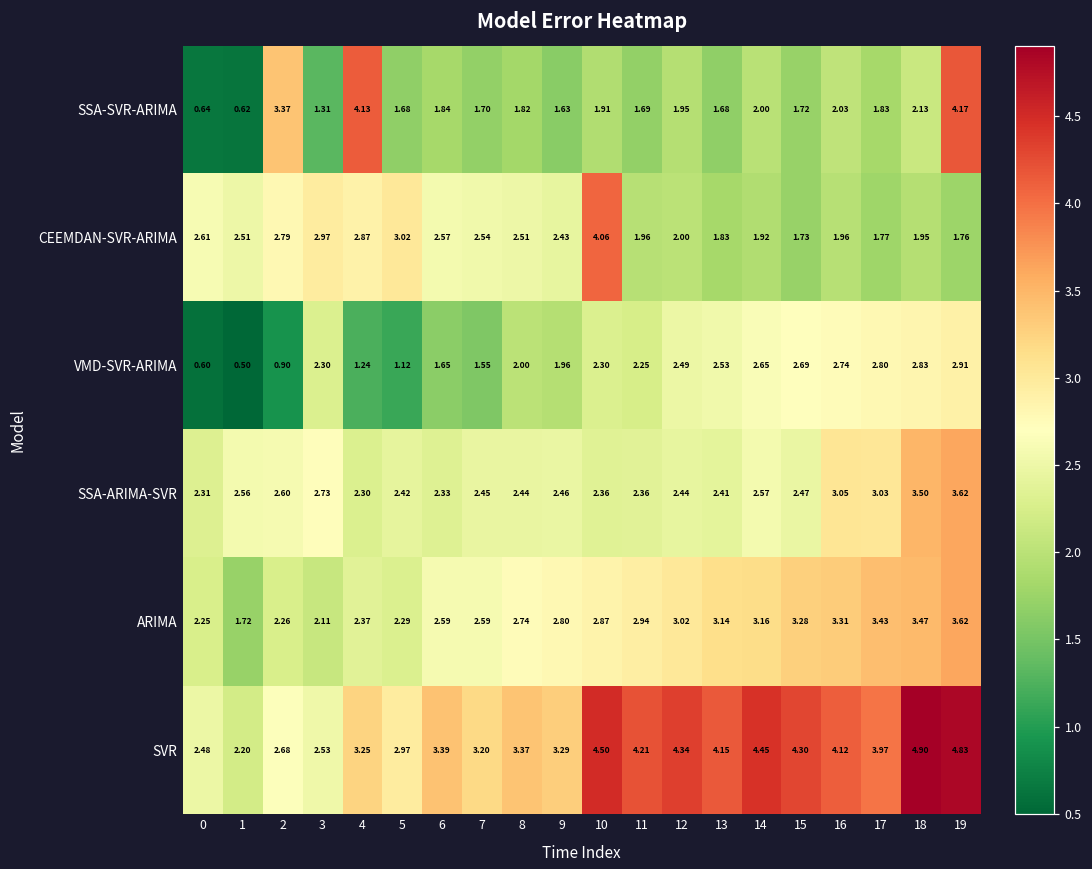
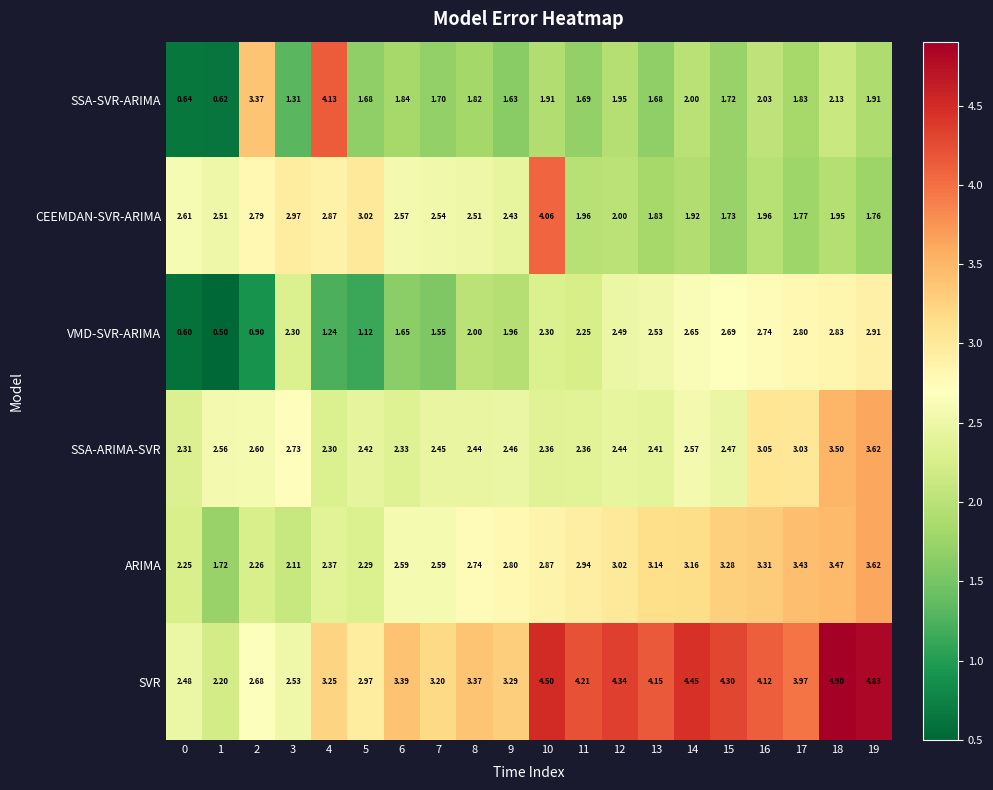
  {
    "SSA-SVR-ARIMA": {
      "0": 0.64,
      "1": 0.62,
      "2": 3.37,
      "3": 1.31,
      "4": 4.13,
      "5": 1.68,
      "6": 1.84,
      "7": 1.70,
      "8": 1.82,
      "9": 1.63,
      "10": 1.91,
      "11": 1.69,
      "12": 1.95,
      "13": 1.68,
      "14": 2.00,
      "15": 1.72,
      "16": 2.03,
      "17": 1.83,
      "18": 2.13,
-     "19": 4.17
+     "19": 1.91
    },
    "CEEMDAN-SVR-ARIMA": {
      "0": 2.61,
      "1": 2.51,
      "2": 2.79,
      "3": 2.97,
      "4": 2.87,
      "5": 3.02,
      "6": 2.57,
      "7": 2.54,
      "8": 2.51,
      "9": 2.43,
      "10": 4.06,
      "11": 1.96,
      "12": 2.00,
      "13": 1.83,
      "14": 1.92,
      "15": 1.73,
      "16": 1.96,
      "17": 1.77,
      "18": 1.95,
      "19": 1.76
    },
    "VMD-SVR-ARIMA": {
      "0": 0.60,
      "1": 0.50,
      "2": 0.90,
      "3": 2.30,
      "4": 1.24,
      "5": 1.12,
      "6": 1.65,
      "7": 1.55,
      "8": 2.00,
      "9": 1.96,
      "10": 2.30,
      "11": 2.25,
      "12": 2.49,
      "13": 2.53,
      "14": 2.65,
      "15": 2.69,
      "16": 2.74,
      "17": 2.80,
      "18": 2.83,
      "19": 2.91
    },
    "SSA-ARIMA-SVR": {
      "0": 2.31,
      "1": 2.56,
      "2": 2.60,
      "3": 2.73,
      "4": 2.30,
      "5": 2.42,
      "6": 2.33,
      "7": 2.45,
      "8": 2.44,
      "9": 2.46,
      "10": 2.36,
      "11": 2.36,
      "12": 2.44,
      "13": 2.41,
      "14": 2.57,
      "15": 2.47,
      "16": 3.05,
      "17": 3.03,
      "18": 3.50,
      "19": 3.62
    },
    "ARIMA": {
      "0": 2.25,
      "1": 1.72,
      "2": 2.26,
      "3": 2.11,
      "4": 2.37,
      "5": 2.29,
      "6": 2.59,
      "7": 2.59,
      "8": 2.74,
      "9": 2.80,
      "10": 2.87,
      "11": 2.94,
      "12": 3.02,
      "13": 3.14,
      "14": 3.16,
      "15": 3.28,
      "16": 3.31,
      "17": 3.43,
      "18": 3.47,
      "19": 3.62
    },
    "SVR": {
      "0": 2.48,
      "1": 2.20,
      "2": 2.68,
      "3": 2.53,
      "4": 3.25,
      "5": 2.97,
      "6": 3.39,
      "7": 3.20,
      "8": 3.37,
      "9": 3.29,
      "10": 4.50,
      "11": 4.21,
      "12": 4.34,
      "13": 4.15,
      "14": 4.45,
      "15": 4.30,
      "16": 4.12,
      "17": 3.97,
      "18": 4.90,
      "19": 4.83
    }
  }
